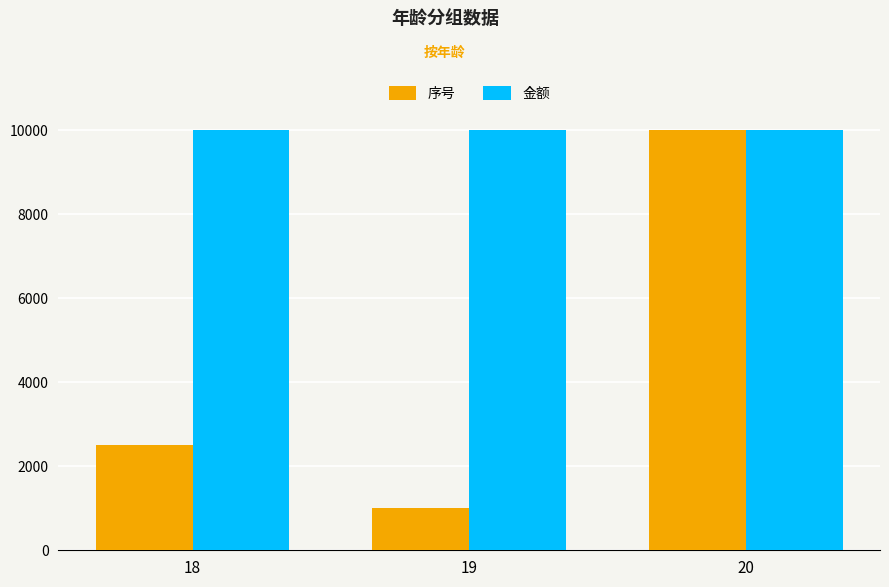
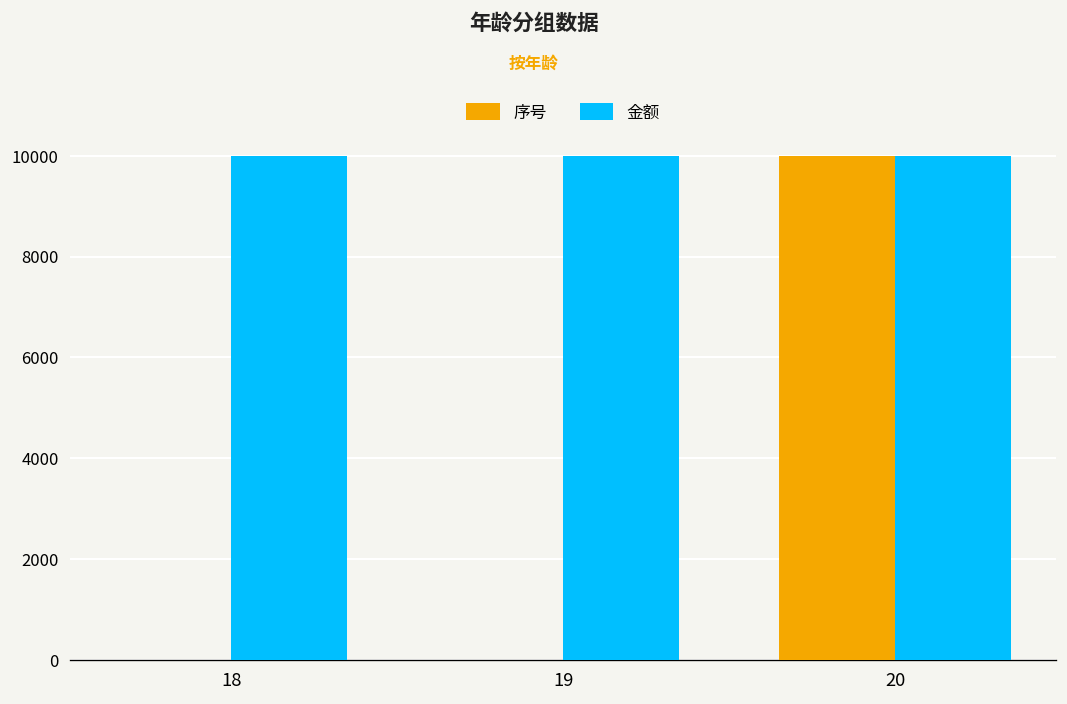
  {
    "序号": {
-     "18": 2500,
-     "19": 1000,
+     "18": 0,
+     "19": 0,
      "20": 10000
    },
    "金额": {
      "18": 10000,
      "19": 10000,
      "20": 10000
    }
  }
